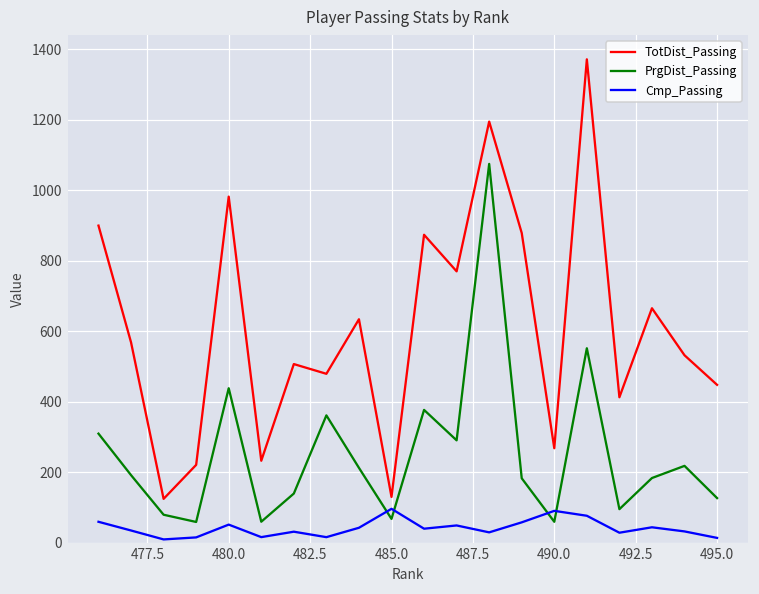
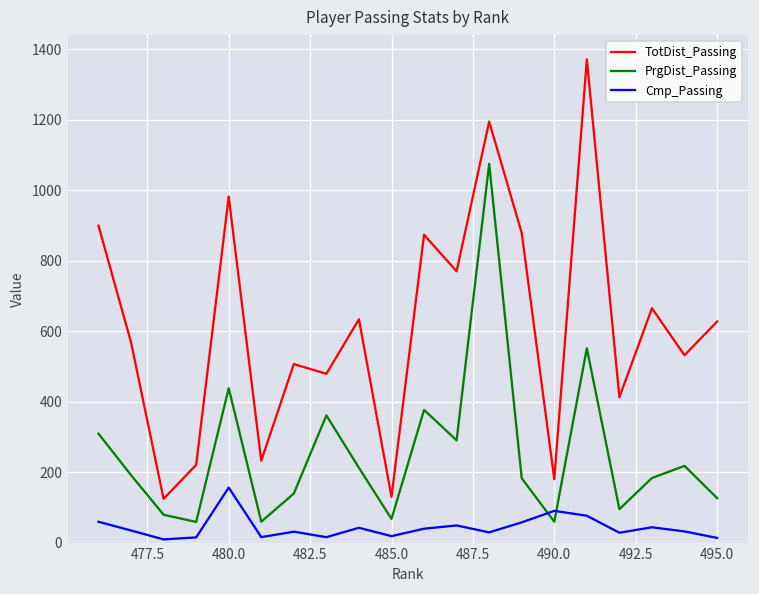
  {
    "TotDist_Passing": {
      "480.0": 980,
      "485.0": 130,
-     "490.0": 270,
-     "495.0": 450
+     "490.0": 180,
+     "495.0": 630
    },
    "PrgDist_Passing": {
      "480.0": 440,
      "485.0": 70,
      "490.0": 60,
      "495.0": 130
    },
    "Cmp_Passing": {
-     "480.0": 50,
-     "485.0": 100,
+     "480.0": 160,
+     "485.0": 20,
      "490.0": 90,
      "495.0": 10
    }
  }
